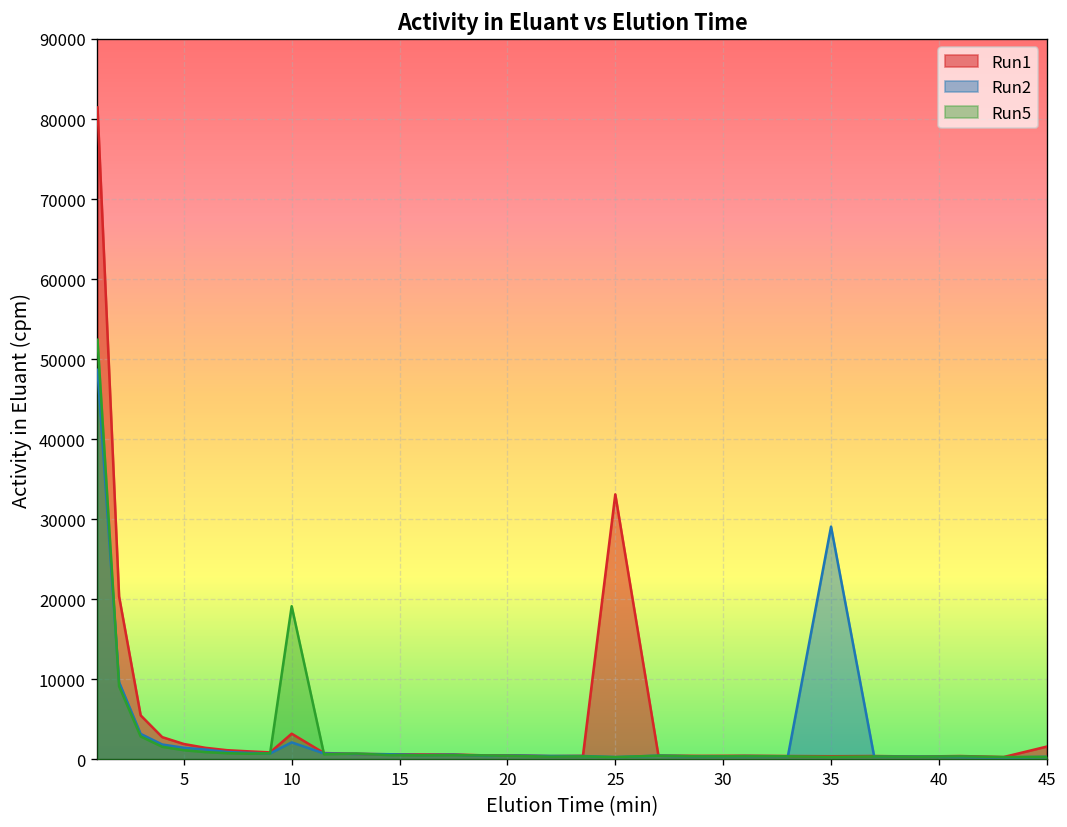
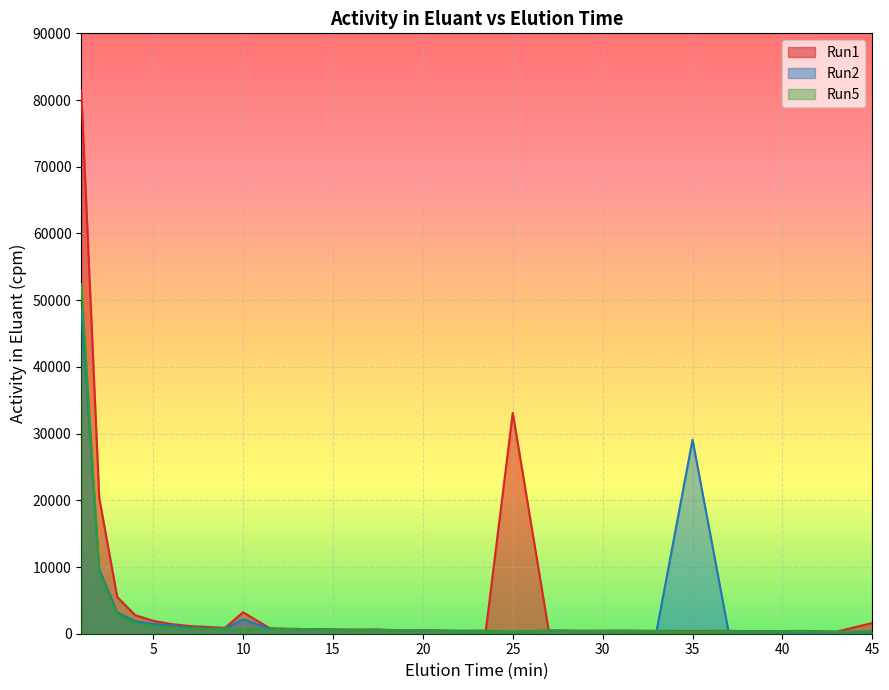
  {
    "Run1": {
      "5": 2000,
      "10": 3000,
      "25": 33000,
      "45": 2000
    },
    "Run2": {
      "10": 2000,
      "35": 29000
    },
    "Run5": {
-     "10": 19000
+     "10": 1000
    }
  }
